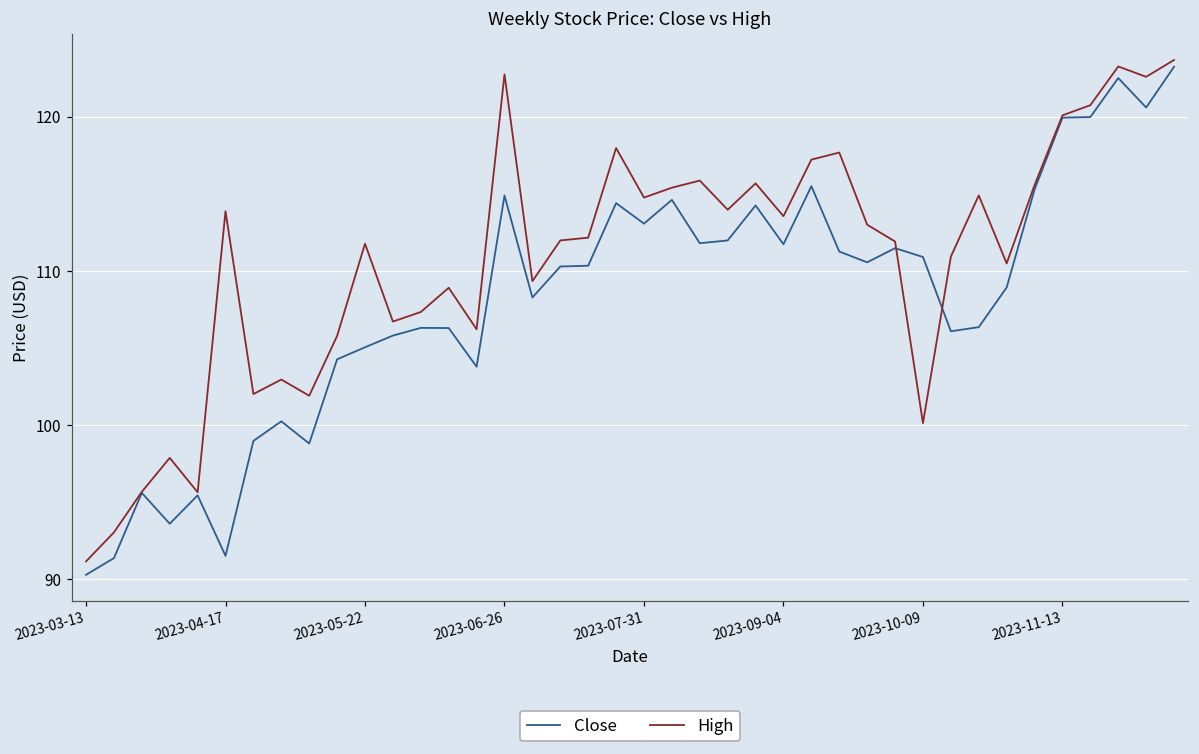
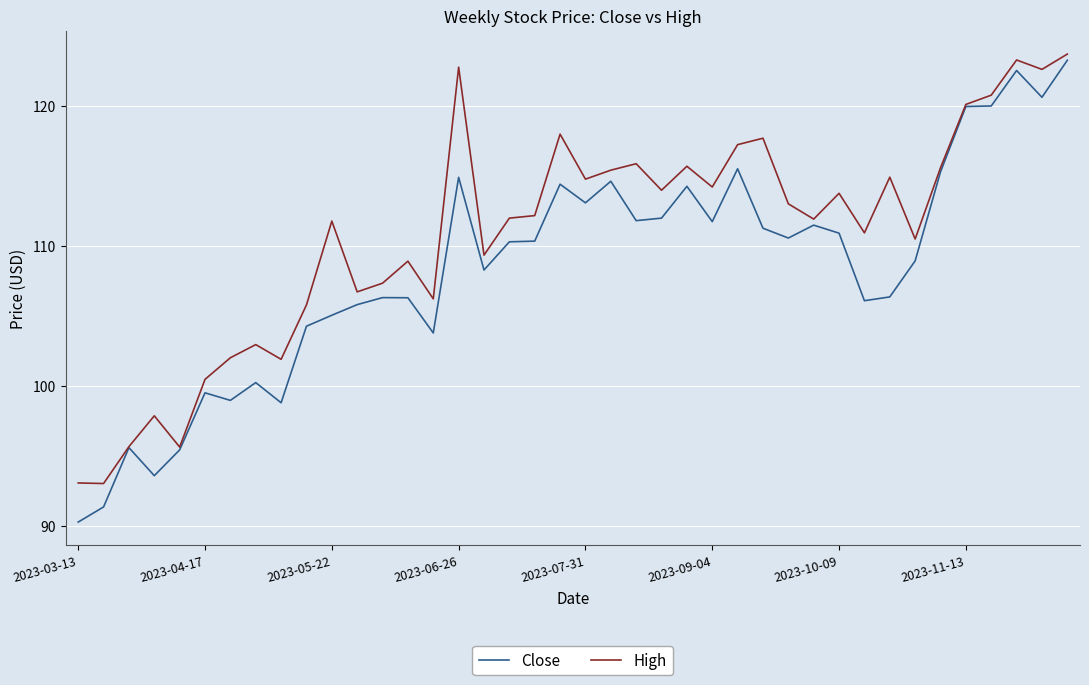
  {
    "Close": {
      "2023-03-13": 90.3,
-     "2023-04-17": 91.5,
+     "2023-04-17": 99.5,
      "2023-05-22": 105.0,
      "2023-06-26": 114.9,
      "2023-07-31": 113.1,
      "2023-09-04": 111.7,
      "2023-10-09": 110.9
    },
    "High": {
-     "2023-03-13": 91.2,
-     "2023-04-17": 113.9,
+     "2023-03-13": 93.1,
+     "2023-04-17": 100.5,
      "2023-05-22": 111.8,
      "2023-06-26": 122.7,
      "2023-07-31": 114.8,
-     "2023-09-04": 113.5,
-     "2023-10-09": 100.1
+     "2023-09-04": 114.2,
+     "2023-10-09": 113.7
    }
  }
